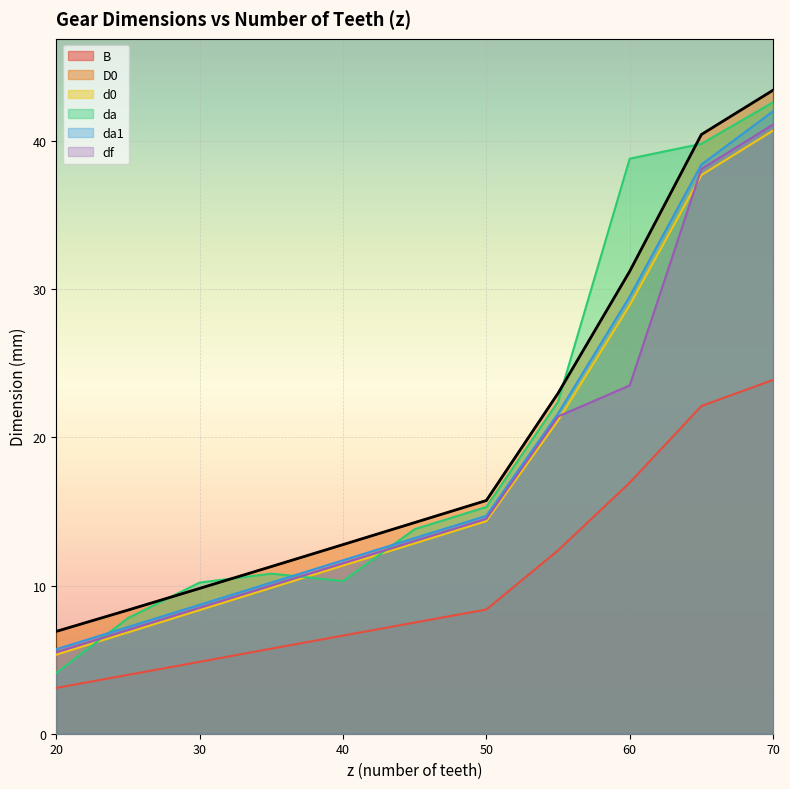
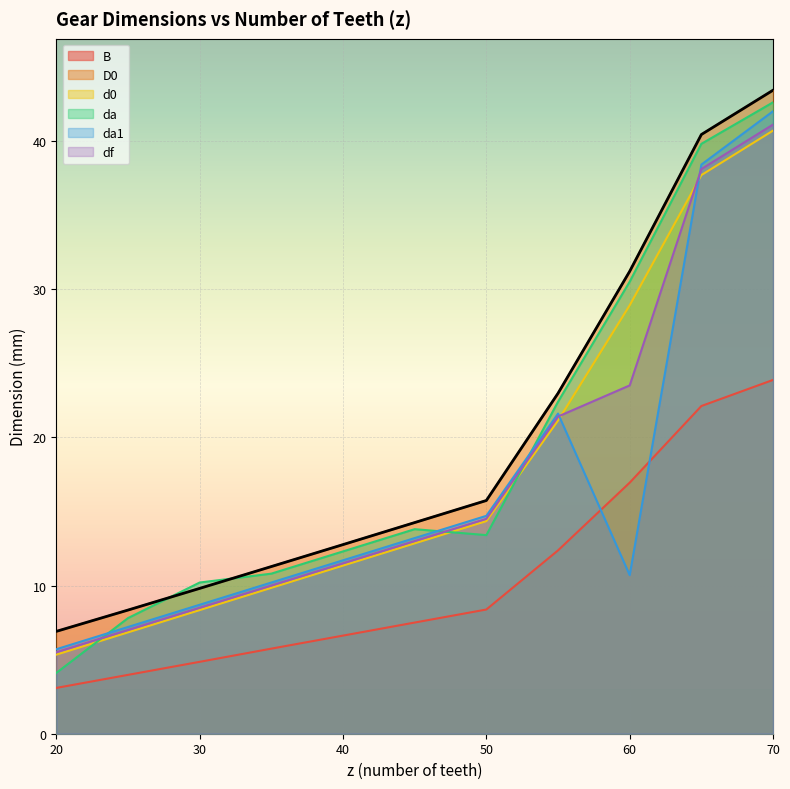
  {
    "da": {
      "20": 4.1,
      "30": 10.2,
-     "40": 10.3,
-     "50": 15.3,
-     "60": 38.8,
+     "40": 12.3,
+     "50": 13.4,
+     "60": 30.5,
      "70": 42.6
    },
    "da1": {
      "20": 5.7,
      "30": 8.7,
      "40": 11.7,
      "50": 14.7,
-     "60": 29.5,
+     "60": 10.7,
      "70": 42.0
    },
    "df": {
      "60": 23.5,
      "70": 41.1
    }
  }
